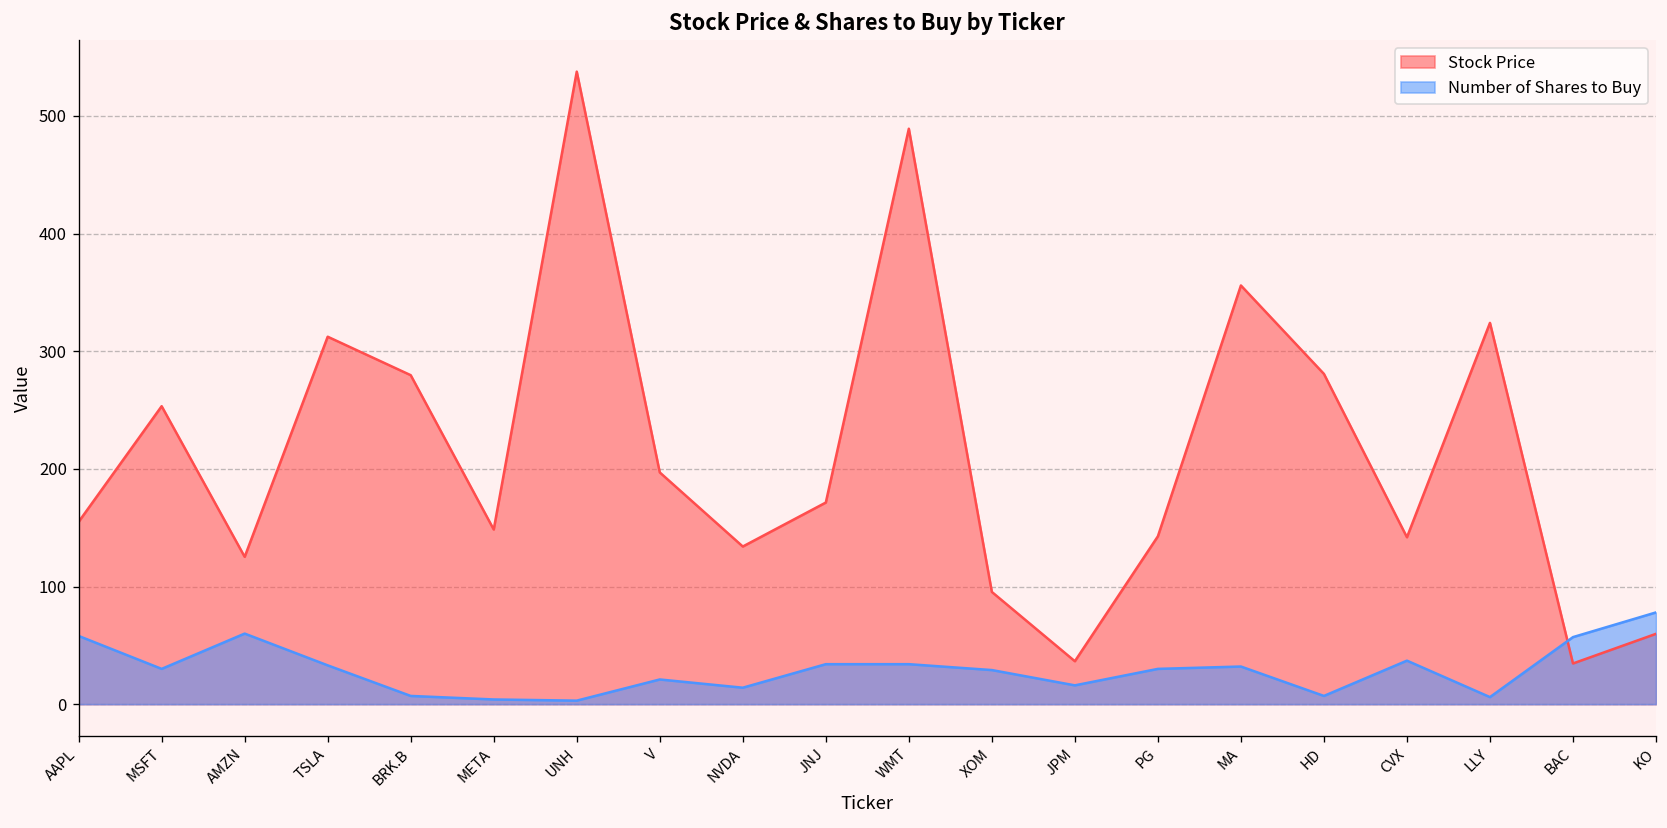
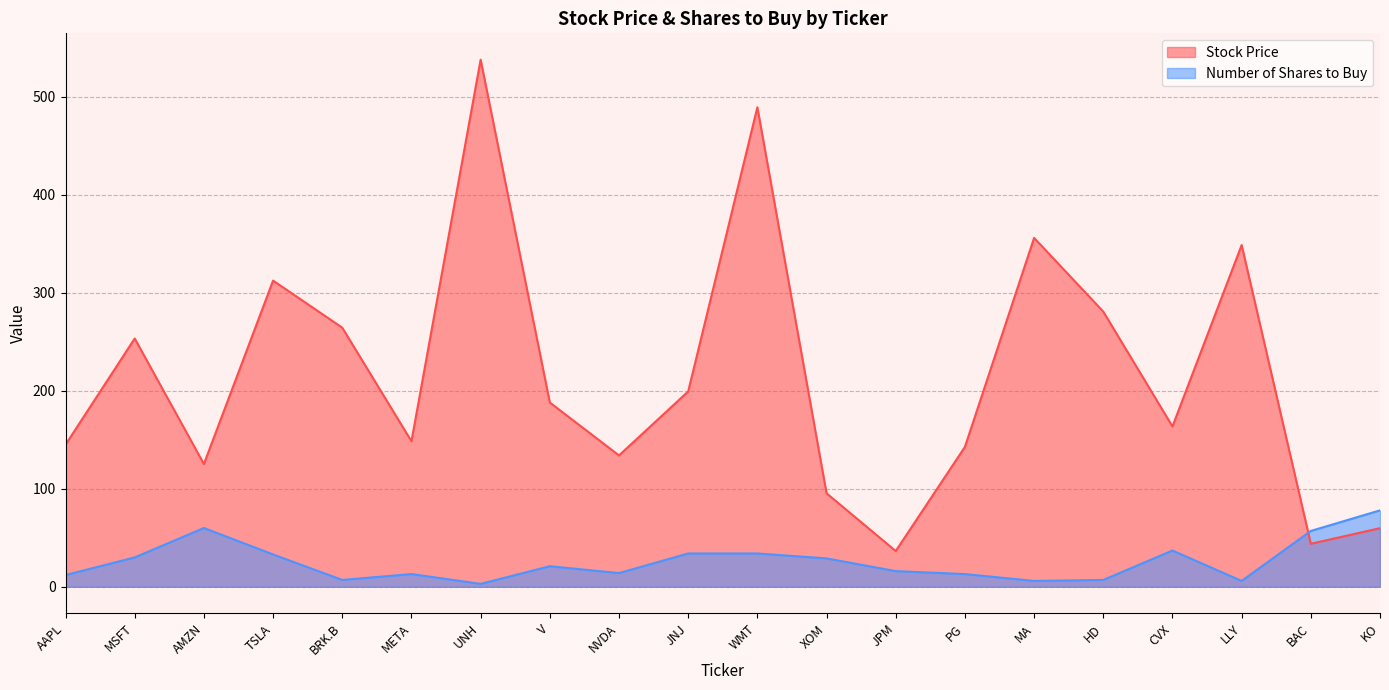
  {
    "Stock Price": {
-     "AAPL": 160,
+     "AAPL": 150,
      "MSFT": 250,
      "AMZN": 130,
      "TSLA": 310,
-     "BRK.B": 280,
+     "BRK.B": 260,
      "META": 150,
      "UNH": 540,
-     "V": 200,
+     "V": 190,
      "NVDA": 130,
-     "JNJ": 170,
+     "JNJ": 200,
      "WMT": 490,
      "XOM": 100,
      "JPM": 40,
      "PG": 140,
      "MA": 360,
      "HD": 280,
-     "CVX": 140,
-     "LLY": 320,
-     "BAC": 30,
+     "CVX": 160,
+     "LLY": 350,
+     "BAC": 40,
      "KO": 60
    },
    "Number of Shares to Buy": {
-     "AAPL": 60,
+     "AAPL": 10,
      "MSFT": 30,
      "AMZN": 60,
      "TSLA": 30,
      "BRK.B": 10,
-     "META": 0,
+     "META": 10,
      "UNH": 0,
      "V": 20,
      "NVDA": 10,
      "JNJ": 30,
      "WMT": 30,
      "XOM": 30,
      "JPM": 20,
-     "PG": 30,
-     "MA": 30,
+     "PG": 10,
+     "MA": 10,
      "HD": 10,
      "CVX": 40,
      "LLY": 10,
      "BAC": 60,
      "KO": 80
    }
  }
